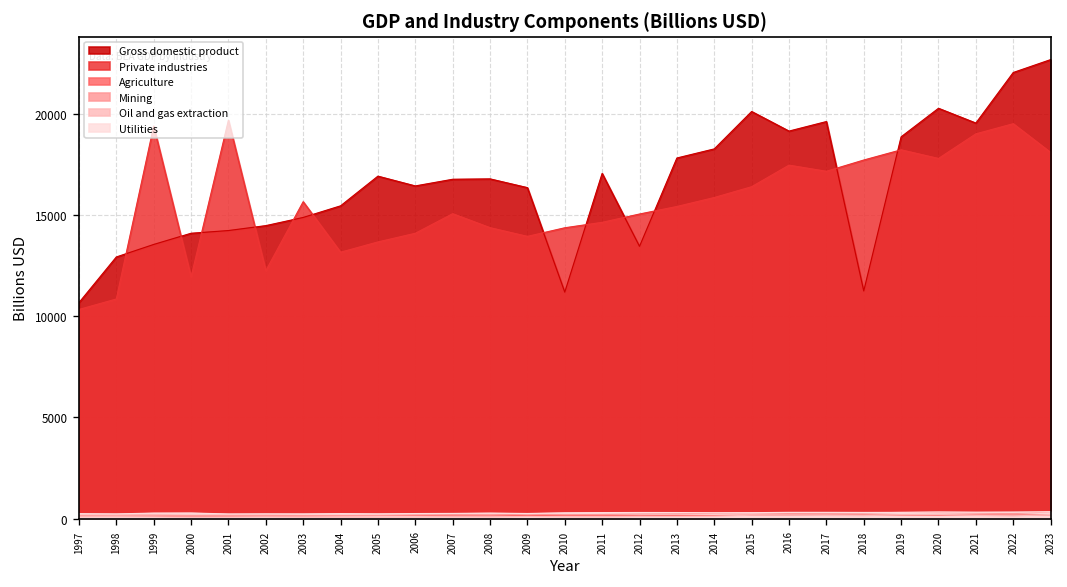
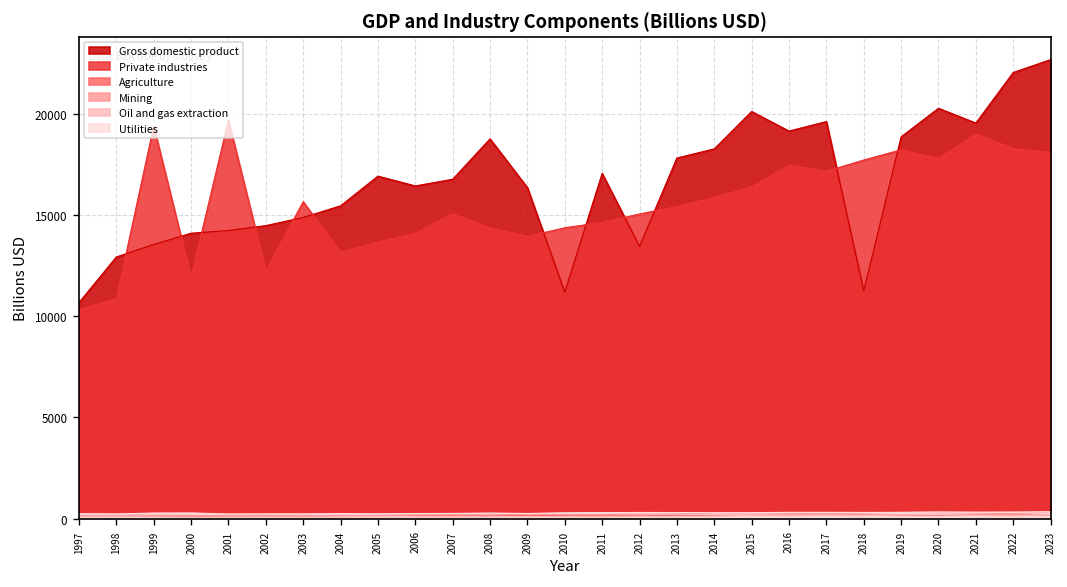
  {
    "Gross domestic product": {
      "1997": 10700,
      "1998": 12900,
      "1999": 13500,
      "2000": 14100,
      "2001": 14200,
      "2002": 14500,
      "2003": 14900,
      "2004": 15400,
      "2005": 16900,
      "2006": 16400,
      "2007": 16800,
-     "2008": 16800,
+     "2008": 18800,
      "2009": 16300,
      "2010": 11200,
      "2011": 17100,
      "2012": 13500,
      "2013": 17800,
      "2014": 18300,
      "2015": 20100,
      "2016": 19100,
      "2017": 19600,
      "2018": 11200,
      "2019": 18900,
      "2020": 20300,
      "2021": 19500,
      "2022": 22000,
      "2023": 22700
    },
    "Private industries": {
      "1997": 10300,
      "1998": 10800,
      "2000": 11900,
      "2002": 12200,
      "2003": 15700,
      "2004": 13200,
      "2005": 13700,
      "2006": 14100,
      "2007": 15100,
      "2008": 14400,
      "2009": 13900,
      "2010": 14400,
      "2011": 14600,
      "2012": 15000,
      "2013": 15400,
      "2014": 15900,
      "2015": 16400,
      "2016": 17500,
      "2017": 17200,
      "2018": 17700,
      "2019": 18200,
      "2020": 17800,
      "2021": 19000,
-     "2022": 19500,
+     "2022": 18300,
      "2023": 18100
    }
  }
